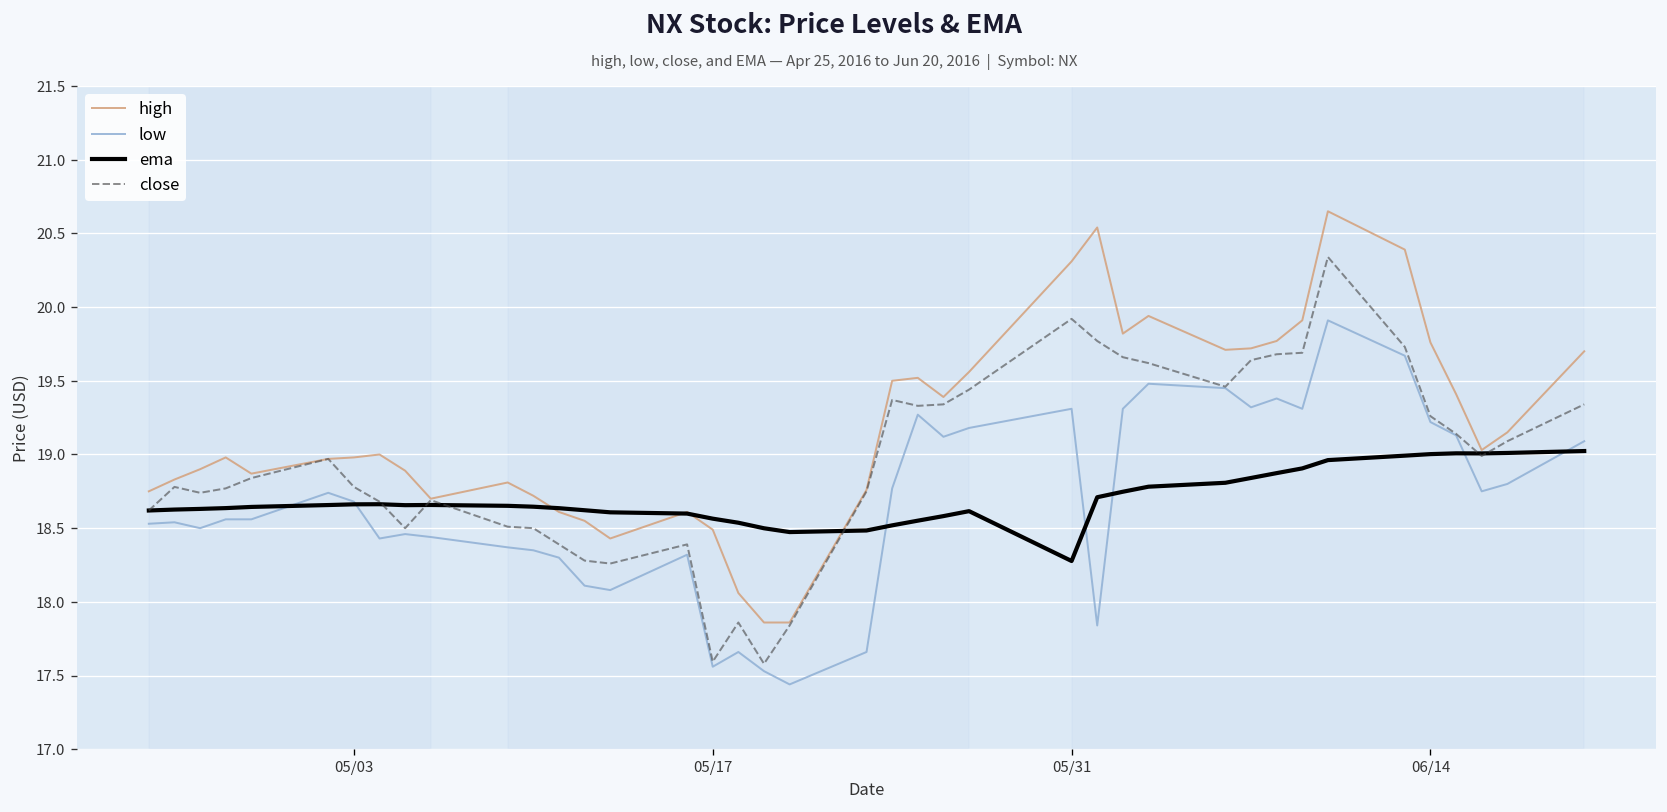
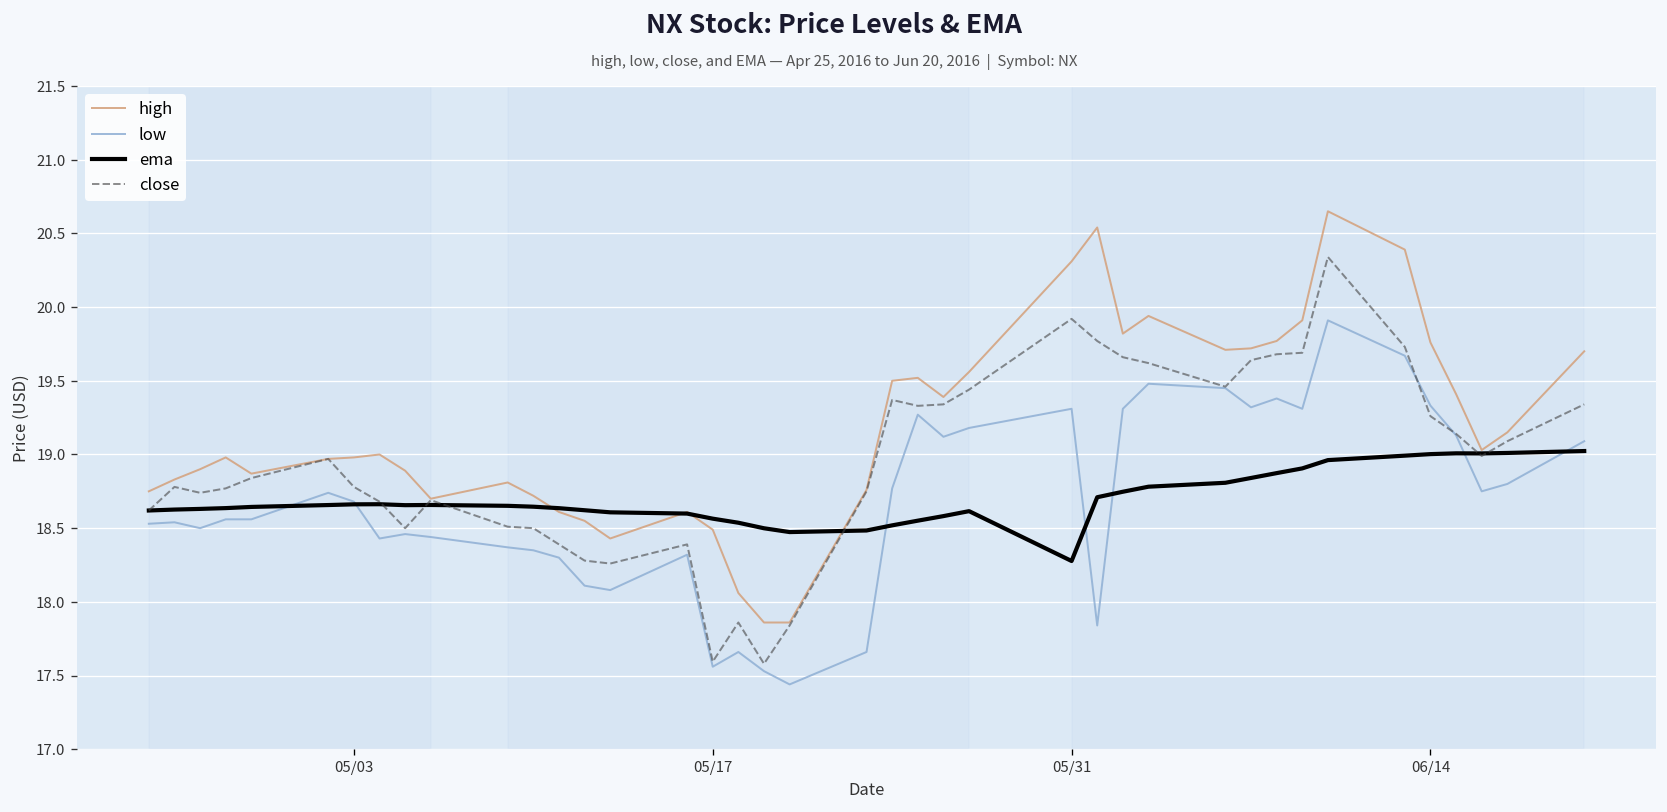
  {
    "high": {
      "05/03": 18.98,
      "05/17": 18.49,
      "05/31": 20.31,
      "06/14": 19.76
    },
    "low": {
      "05/17": 17.56,
      "05/31": 19.31,
-     "06/14": 19.22
+     "06/14": 19.33
    },
    "ema": {
      "05/17": 18.56,
      "05/31": 18.28,
      "06/14": 19.00
    },
    "close": {
      "05/03": 18.78,
      "05/17": 17.59,
      "05/31": 19.92,
      "06/14": 19.26
    }
  }
